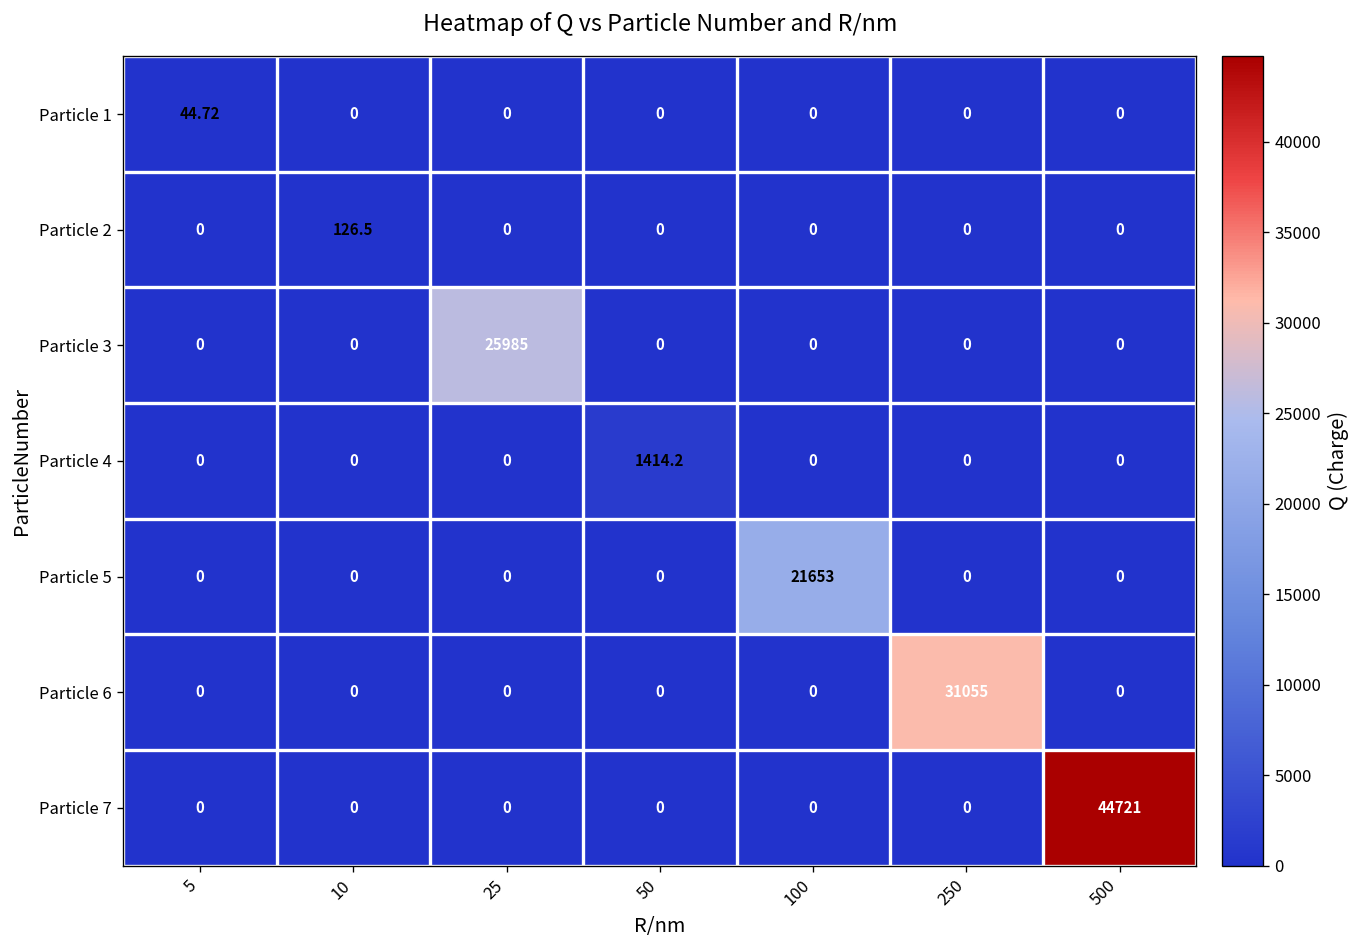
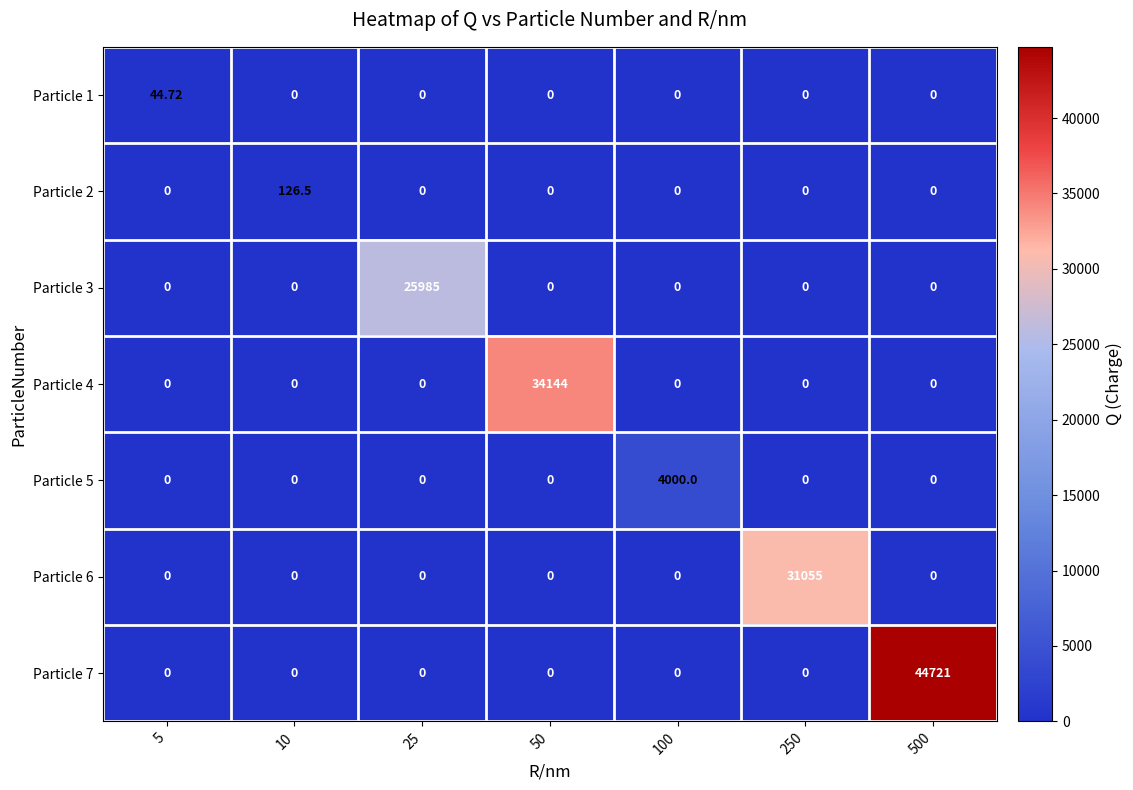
  {
    "Particle 1": {
      "5": 44.72,
      "10": 0,
      "25": 0,
      "50": 0,
      "100": 0,
      "250": 0,
      "500": 0
    },
    "Particle 2": {
      "5": 0,
      "10": 126.5,
      "25": 0,
      "50": 0,
      "100": 0,
      "250": 0,
      "500": 0
    },
    "Particle 3": {
      "5": 0,
      "10": 0,
      "25": 25985,
      "50": 0,
      "100": 0,
      "250": 0,
      "500": 0
    },
    "Particle 4": {
      "5": 0,
      "10": 0,
      "25": 0,
-     "50": 1414.2,
+     "50": 34144,
      "100": 0,
      "250": 0,
      "500": 0
    },
    "Particle 5": {
      "5": 0,
      "10": 0,
      "25": 0,
      "50": 0,
-     "100": 21653,
+     "100": 4000.0,
      "250": 0,
      "500": 0
    },
    "Particle 6": {
      "5": 0,
      "10": 0,
      "25": 0,
      "50": 0,
      "100": 0,
      "250": 31055,
      "500": 0
    },
    "Particle 7": {
      "5": 0,
      "10": 0,
      "25": 0,
      "50": 0,
      "100": 0,
      "250": 0,
      "500": 44721
    }
  }
